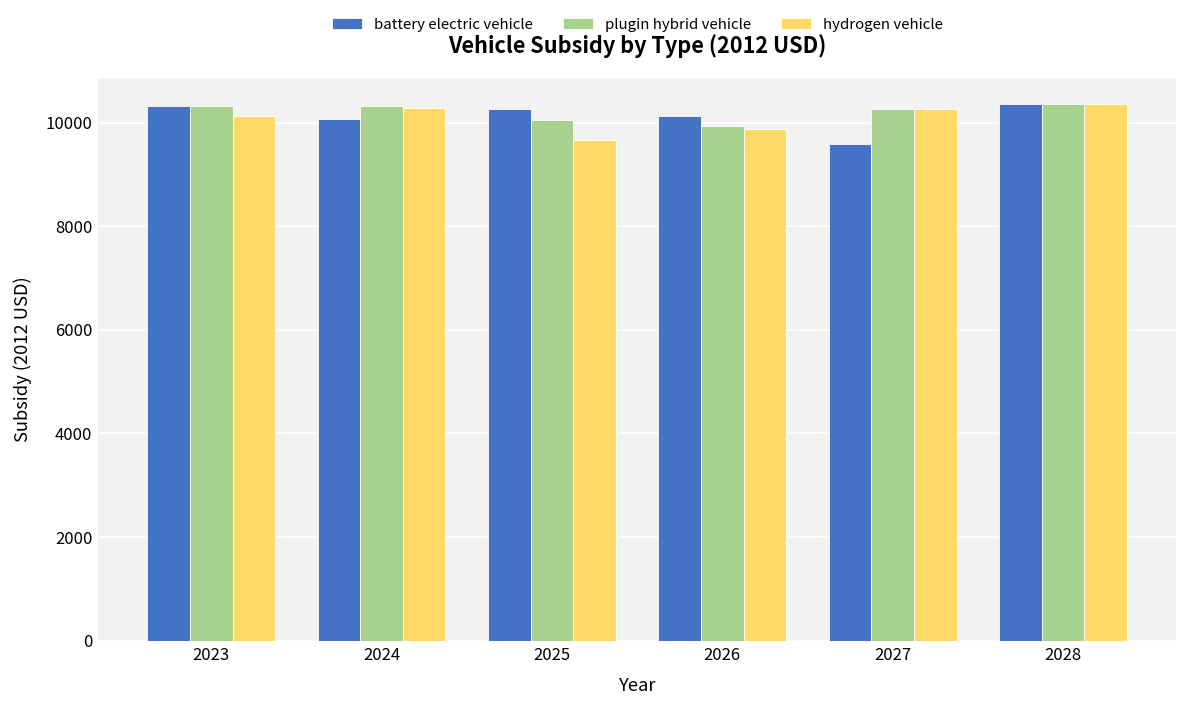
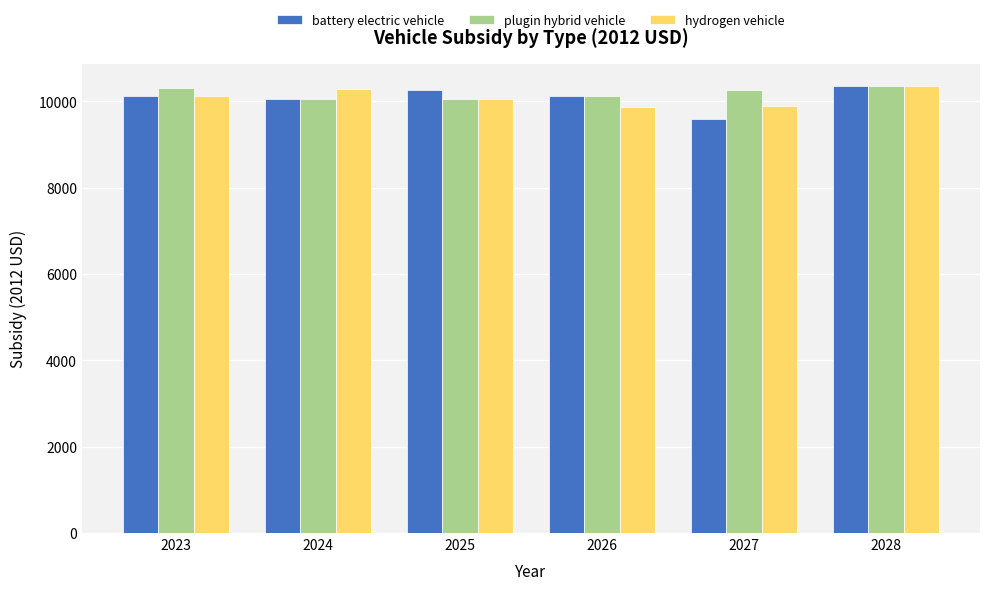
  {
    "battery electric vehicle": {
-     "2023": 10300,
+     "2023": 10100,
      "2024": 10100,
      "2025": 10300,
      "2026": 10100,
      "2027": 9600,
      "2028": 10400
    },
    "plugin hybrid vehicle": {
      "2023": 10300,
-     "2024": 10300,
+     "2024": 10100,
      "2025": 10100,
-     "2026": 9900,
+     "2026": 10100,
      "2027": 10300,
      "2028": 10400
    },
    "hydrogen vehicle": {
      "2023": 10100,
      "2024": 10300,
-     "2025": 9700,
+     "2025": 10100,
      "2026": 9900,
-     "2027": 10300,
+     "2027": 9900,
      "2028": 10400
    }
  }
